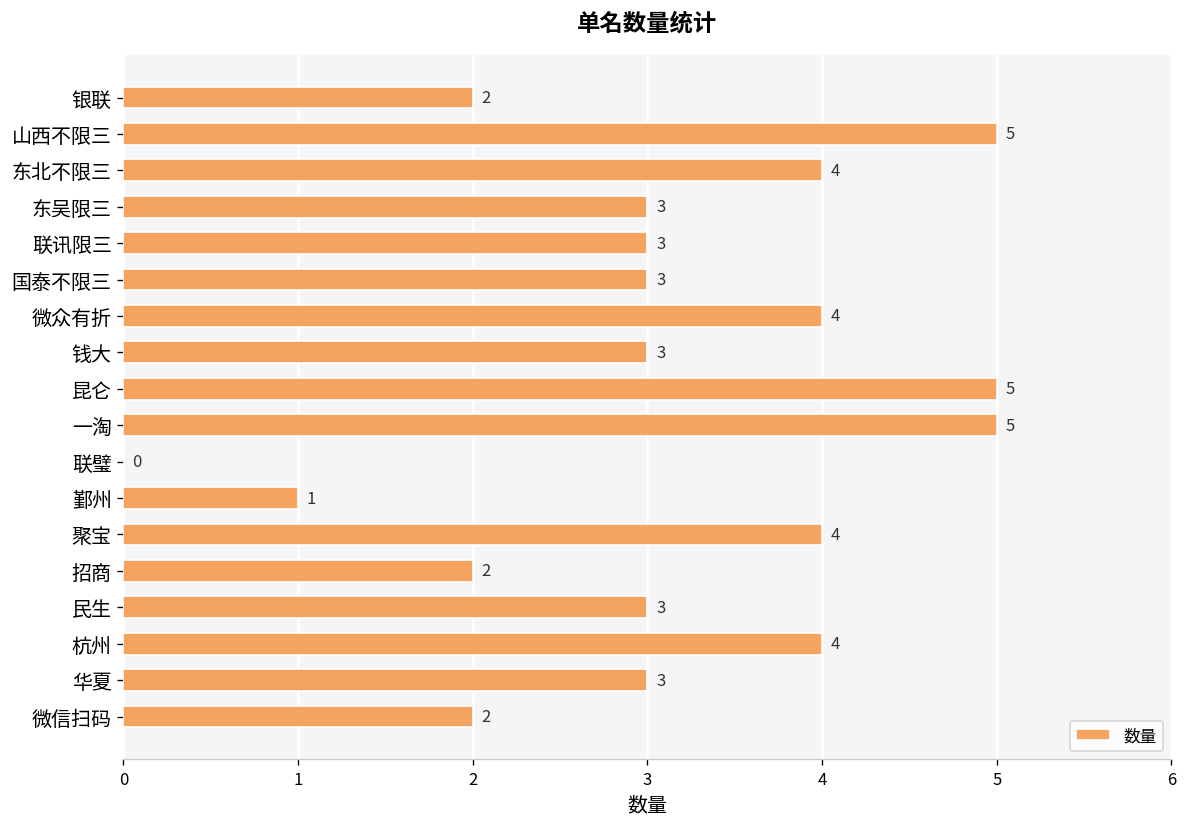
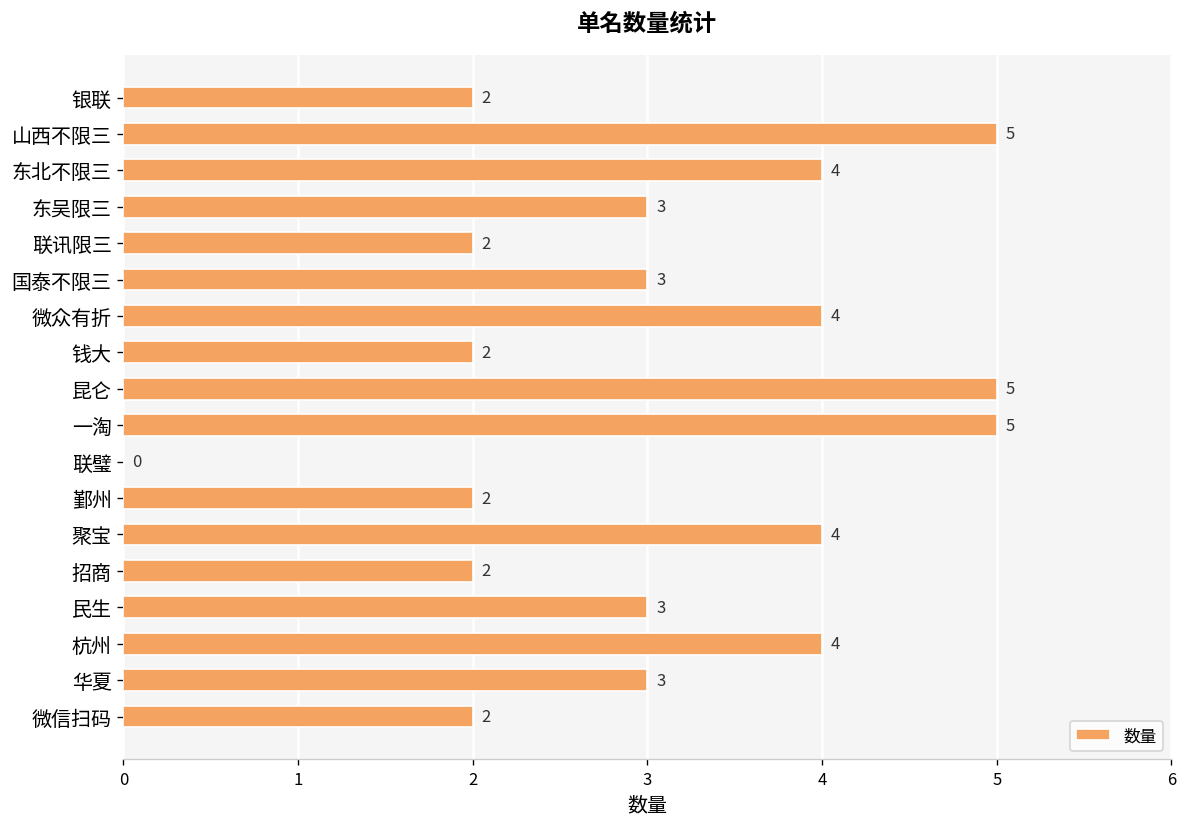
  {
    "银联": 2,
    "山西不限三": 5,
    "东北不限三": 4,
    "东吴限三": 3,
-   "联讯限三": 3,
+   "联讯限三": 2,
    "国泰不限三": 3,
    "微众有折": 4,
-   "钱大": 3,
+   "钱大": 2,
    "昆仑": 5,
    "一淘": 5,
    "联璧": 0,
-   "鄞州": 1,
+   "鄞州": 2,
    "聚宝": 4,
    "招商": 2,
    "民生": 3,
    "杭州": 4,
    "华夏": 3,
    "微信扫码": 2
  }
